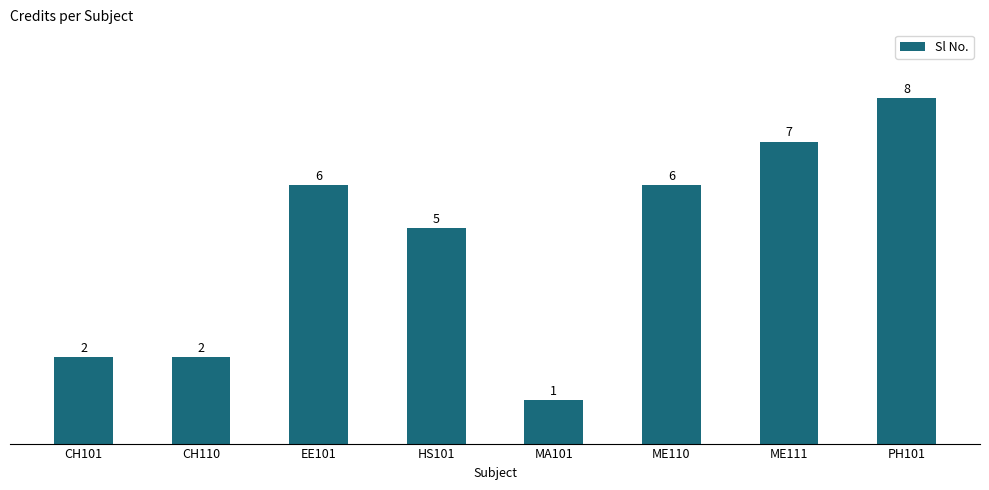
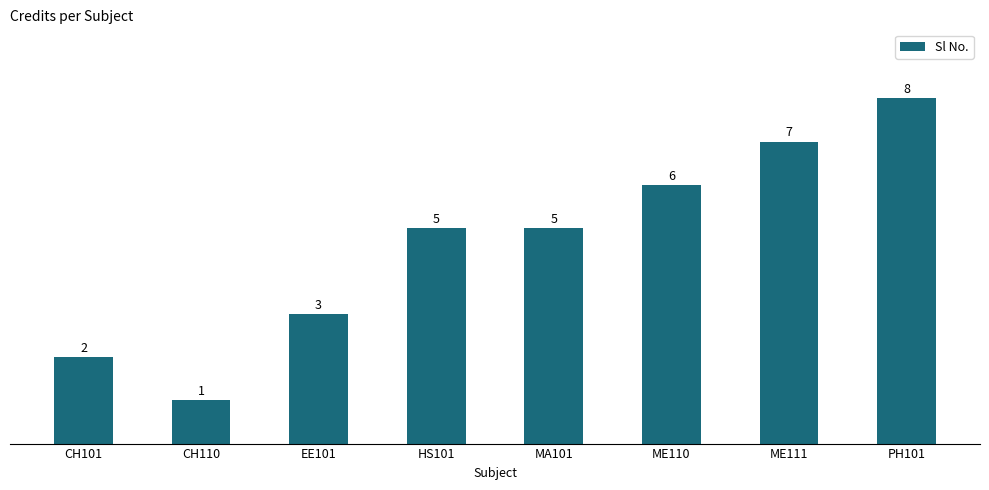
  {
    "CH101": 2,
-   "CH110": 2,
-   "EE101": 6,
+   "CH110": 1,
+   "EE101": 3,
    "HS101": 5,
-   "MA101": 1,
+   "MA101": 5,
    "ME110": 6,
    "ME111": 7,
    "PH101": 8
  }
